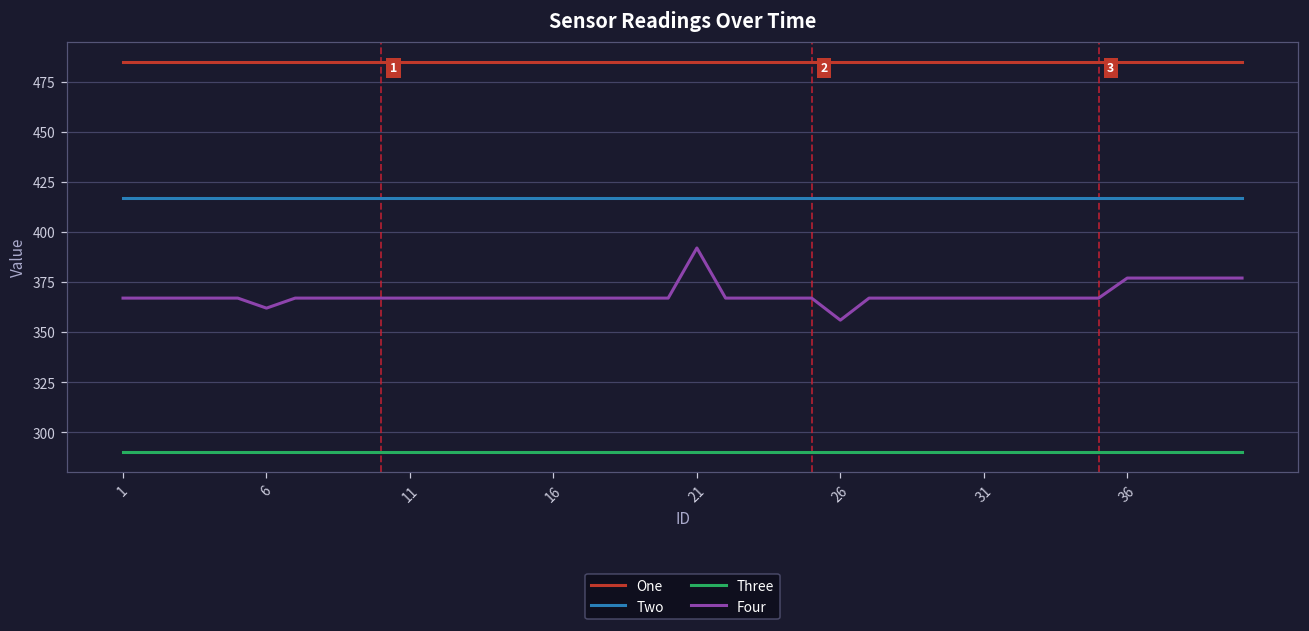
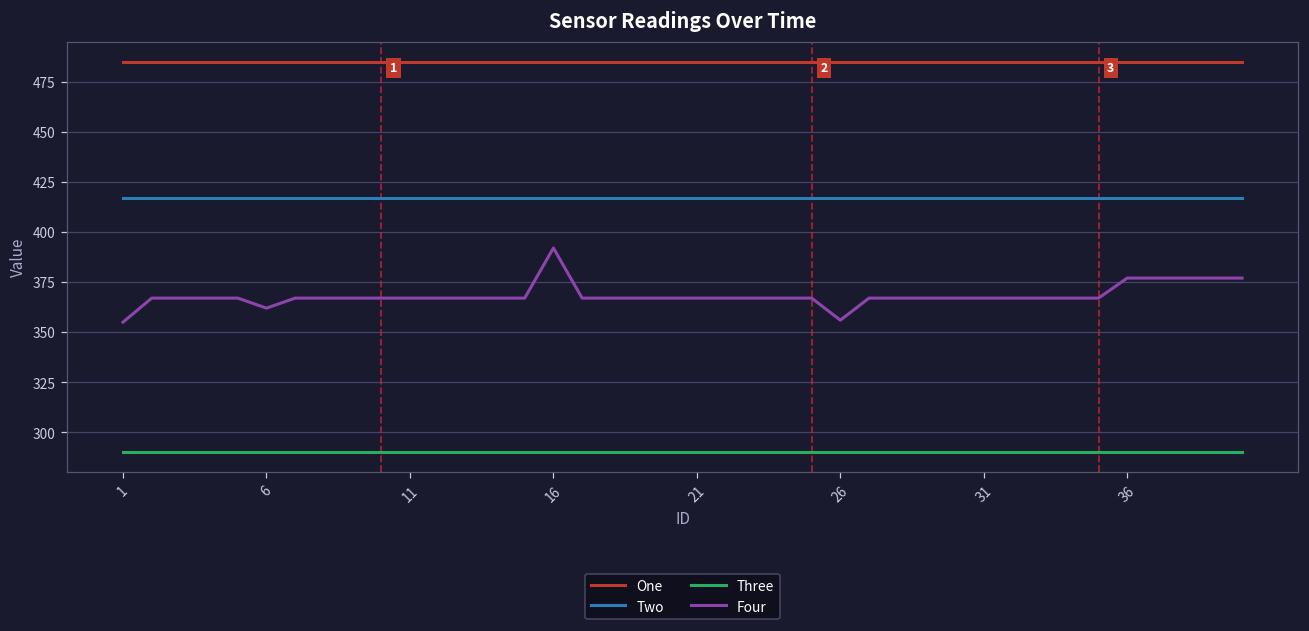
  {
    "One": {
      "1": 485,
      "6": 485,
      "11": 485,
      "16": 485,
      "21": 485,
      "26": 485,
      "31": 485,
      "36": 485
    },
    "Two": {
      "1": 417,
      "6": 417,
      "11": 417,
      "16": 417,
      "21": 417,
      "26": 417,
      "31": 417,
      "36": 417
    },
    "Three": {
      "1": 290,
      "6": 290,
      "11": 290,
      "16": 290,
      "21": 290,
      "26": 290,
      "31": 290,
      "36": 290
    },
    "Four": {
-     "1": 367,
+     "1": 355,
      "6": 362,
      "11": 367,
-     "16": 367,
-     "21": 392,
+     "16": 392,
+     "21": 367,
      "26": 356,
      "31": 367,
      "36": 377
    }
  }
